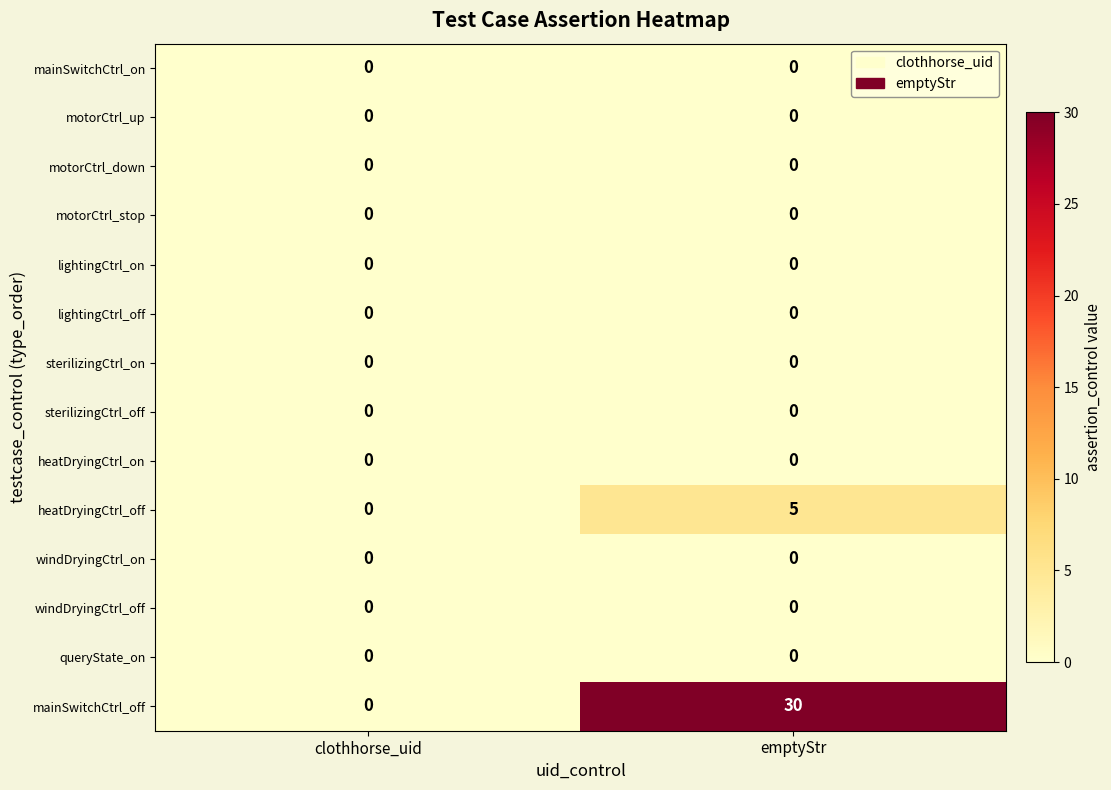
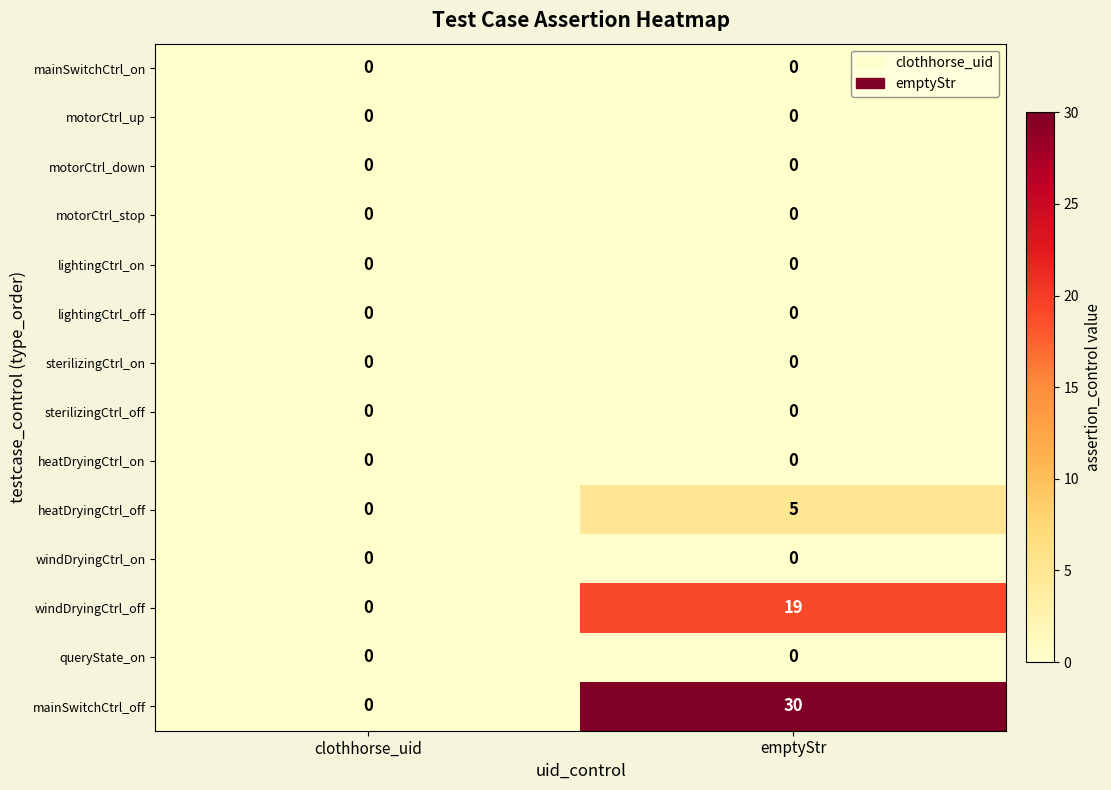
  {
    "mainSwitchCtrl_on": {
      "clothhorse_uid": 0,
      "emptyStr": 0
    },
    "motorCtrl_up": {
      "clothhorse_uid": 0,
      "emptyStr": 0
    },
    "motorCtrl_down": {
      "clothhorse_uid": 0,
      "emptyStr": 0
    },
    "motorCtrl_stop": {
      "clothhorse_uid": 0,
      "emptyStr": 0
    },
    "lightingCtrl_on": {
      "clothhorse_uid": 0,
      "emptyStr": 0
    },
    "lightingCtrl_off": {
      "clothhorse_uid": 0,
      "emptyStr": 0
    },
    "sterilizingCtrl_on": {
      "clothhorse_uid": 0,
      "emptyStr": 0
    },
    "sterilizingCtrl_off": {
      "clothhorse_uid": 0,
      "emptyStr": 0
    },
    "heatDryingCtrl_on": {
      "clothhorse_uid": 0,
      "emptyStr": 0
    },
    "heatDryingCtrl_off": {
      "clothhorse_uid": 0,
      "emptyStr": 5
    },
    "windDryingCtrl_on": {
      "clothhorse_uid": 0,
      "emptyStr": 0
    },
    "windDryingCtrl_off": {
      "clothhorse_uid": 0,
-     "emptyStr": 0
+     "emptyStr": 19
    },
    "queryState_on": {
      "clothhorse_uid": 0,
      "emptyStr": 0
    },
    "mainSwitchCtrl_off": {
      "clothhorse_uid": 0,
      "emptyStr": 30
    }
  }
